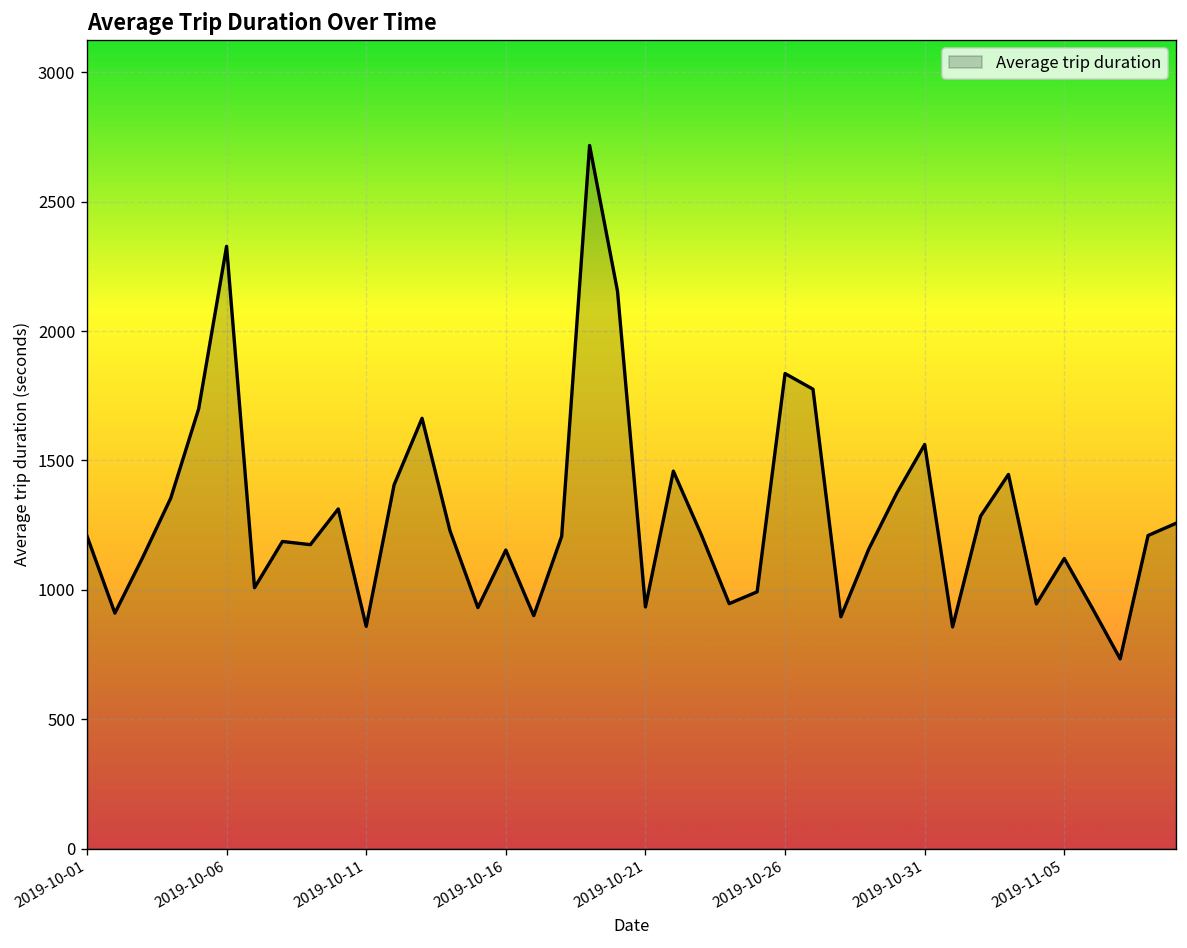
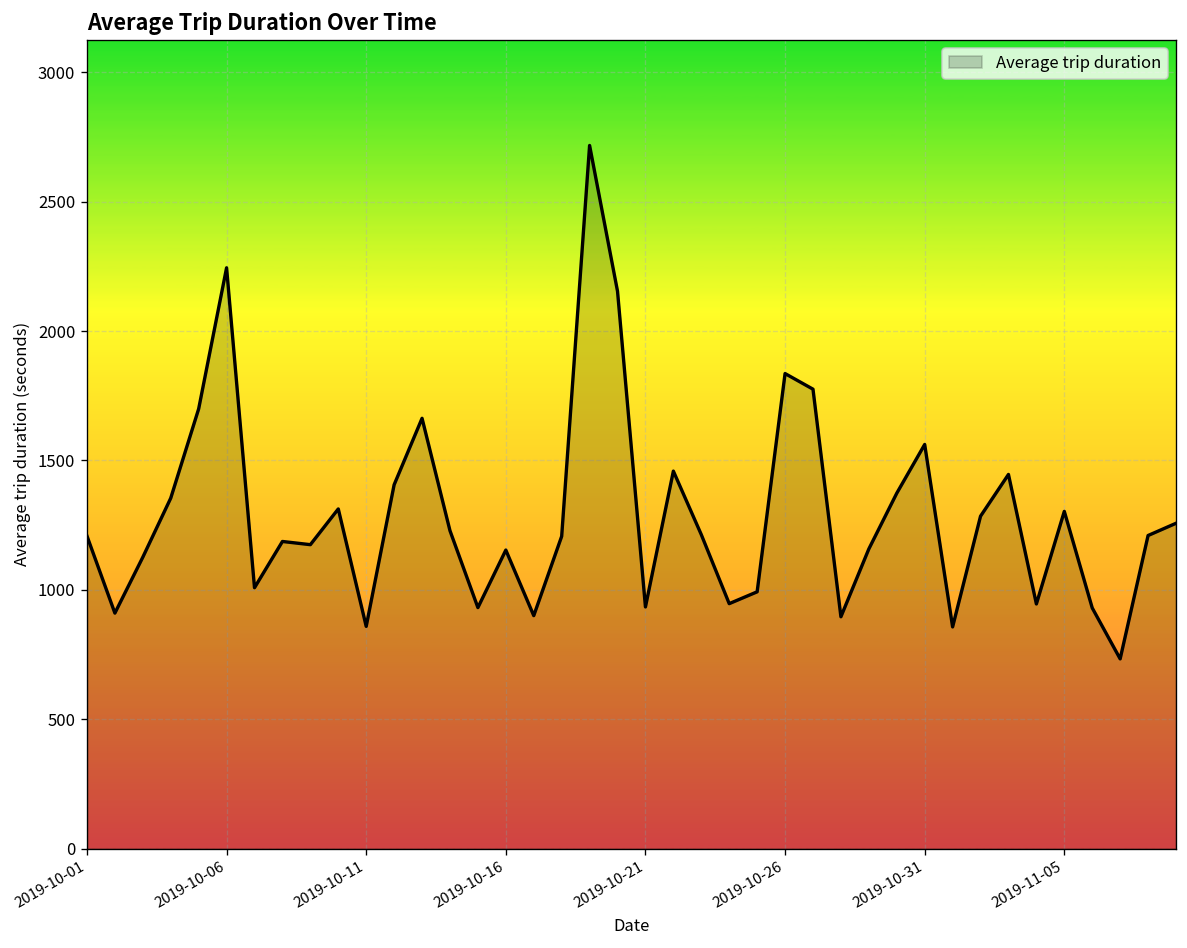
  {
    "2019-10-01": 1210,
-   "2019-10-06": 2330,
+   "2019-10-06": 2240,
    "2019-10-11": 860,
    "2019-10-16": 1150,
    "2019-10-21": 930,
    "2019-10-26": 1840,
    "2019-10-31": 1560,
-   "2019-11-05": 1120
+   "2019-11-05": 1300
  }
